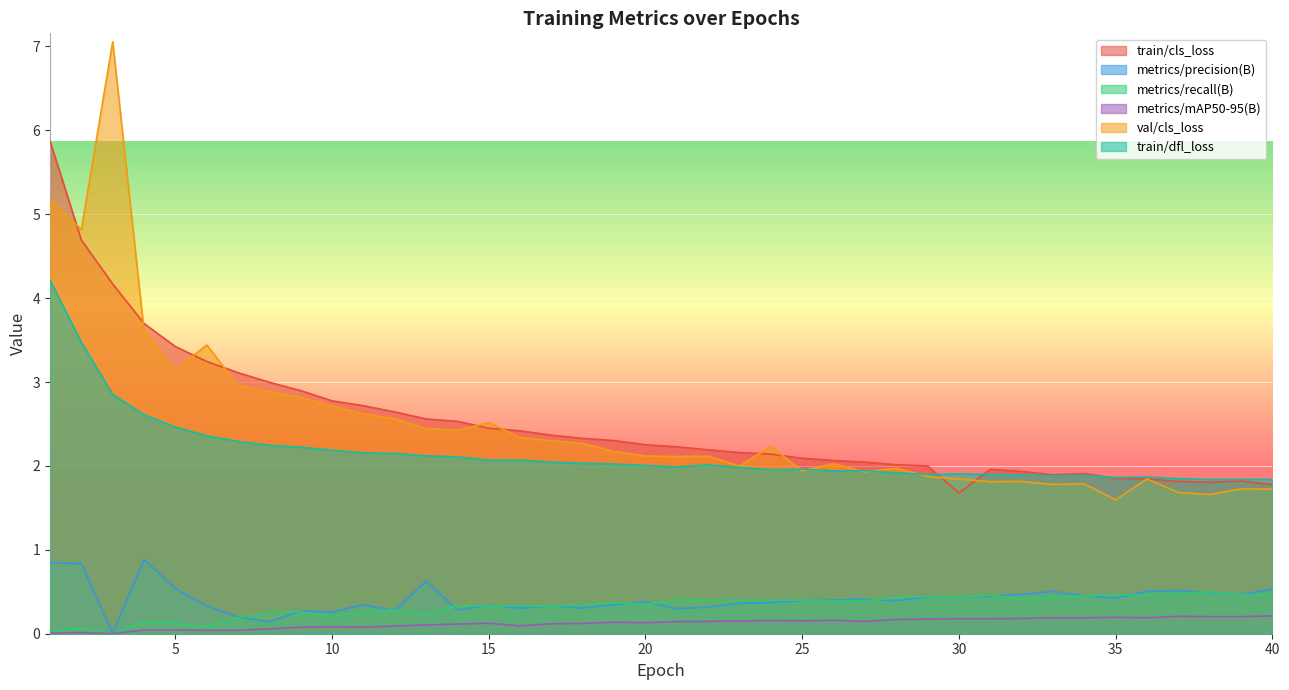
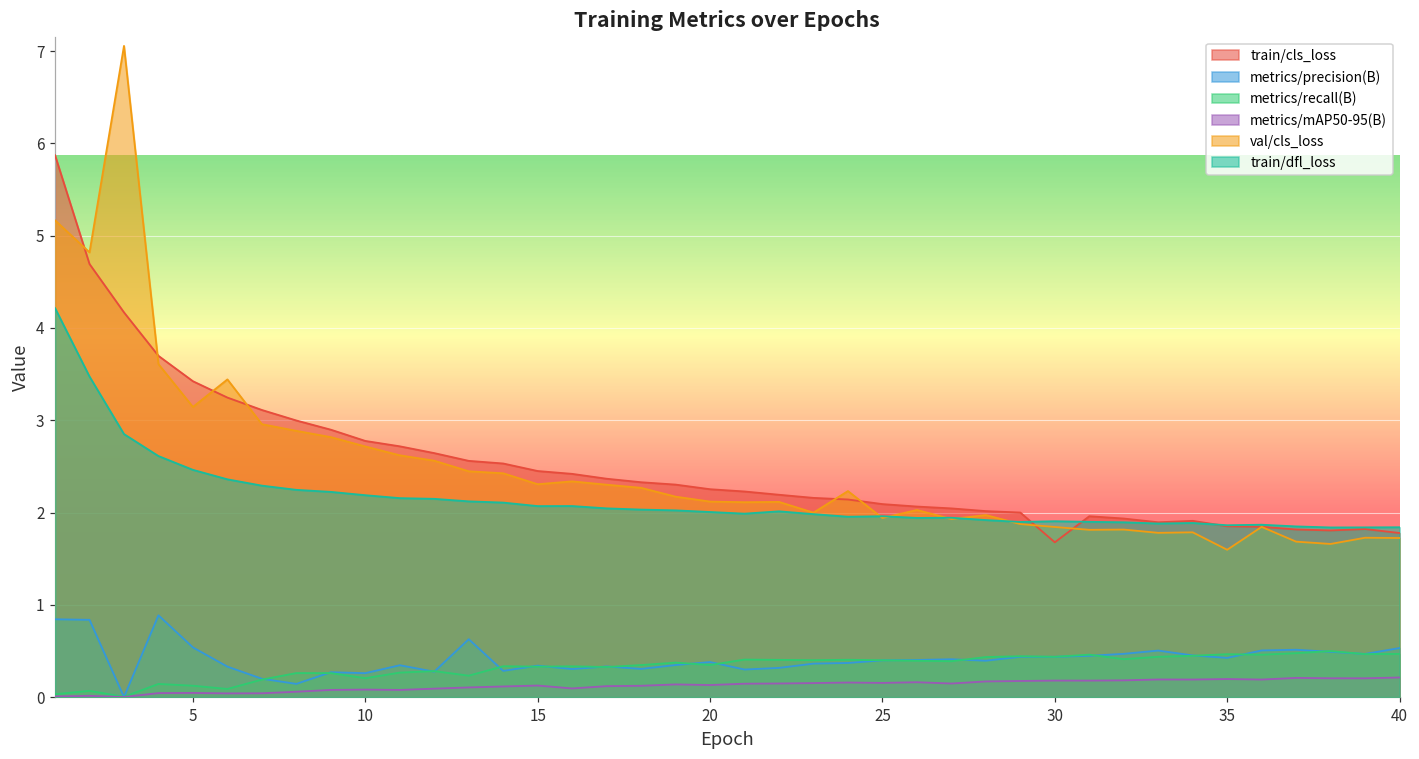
  {
    "train/cls_loss": {
      "5": 3.4,
      "10": 2.8,
      "15": 2.4,
      "20": 2.3,
      "25": 2.1,
      "30": 1.7,
      "40": 1.8
    },
    "metrics/precision(B)": {
      "5": 0.5,
      "10": 0.3,
      "20": 0.4,
      "35": 0.4,
      "40": 0.5
    },
    "metrics/mAP50-95(B)": {
      "5": 0.0,
      "10": 0.1,
      "15": 0.1,
      "20": 0.1,
      "25": 0.2,
      "30": 0.2,
      "35": 0.2,
      "40": 0.2
    },
    "val/cls_loss": {
      "5": 3.1,
      "10": 2.7,
-     "15": 2.5,
+     "15": 2.3,
      "20": 2.1,
      "30": 1.8,
      "35": 1.6,
      "40": 1.7
    }
  }
